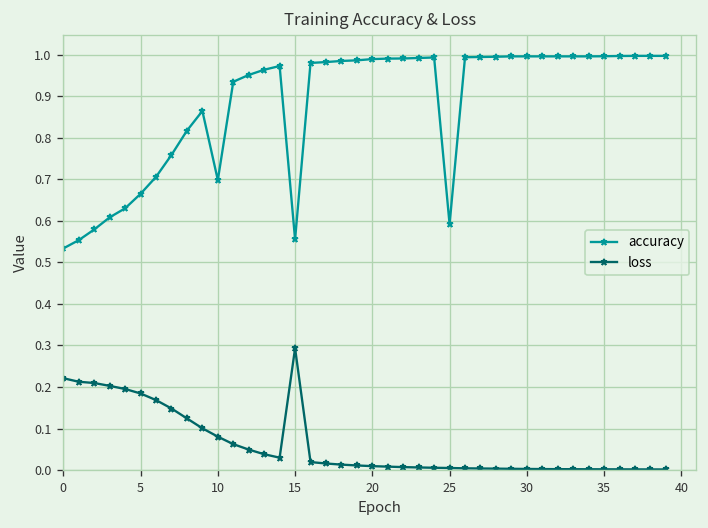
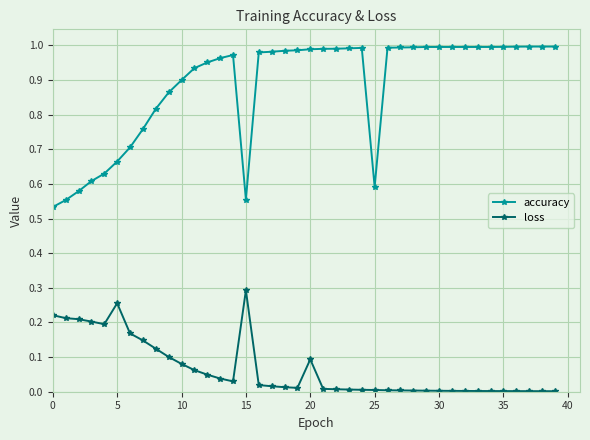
  {
    "accuracy": {
      "0": 0.53,
      "5": 0.66,
-     "10": 0.70,
+     "10": 0.90,
      "15": 0.56,
      "20": 0.99,
      "25": 0.59,
      "30": 1.00,
      "35": 1.00
    },
    "loss": {
      "0": 0.22,
-     "5": 0.18,
+     "5": 0.26,
      "10": 0.08,
      "15": 0.29,
-     "20": 0.01,
+     "20": 0.09,
      "25": 0.00,
      "30": 0.00,
      "35": 0.00
    }
  }
